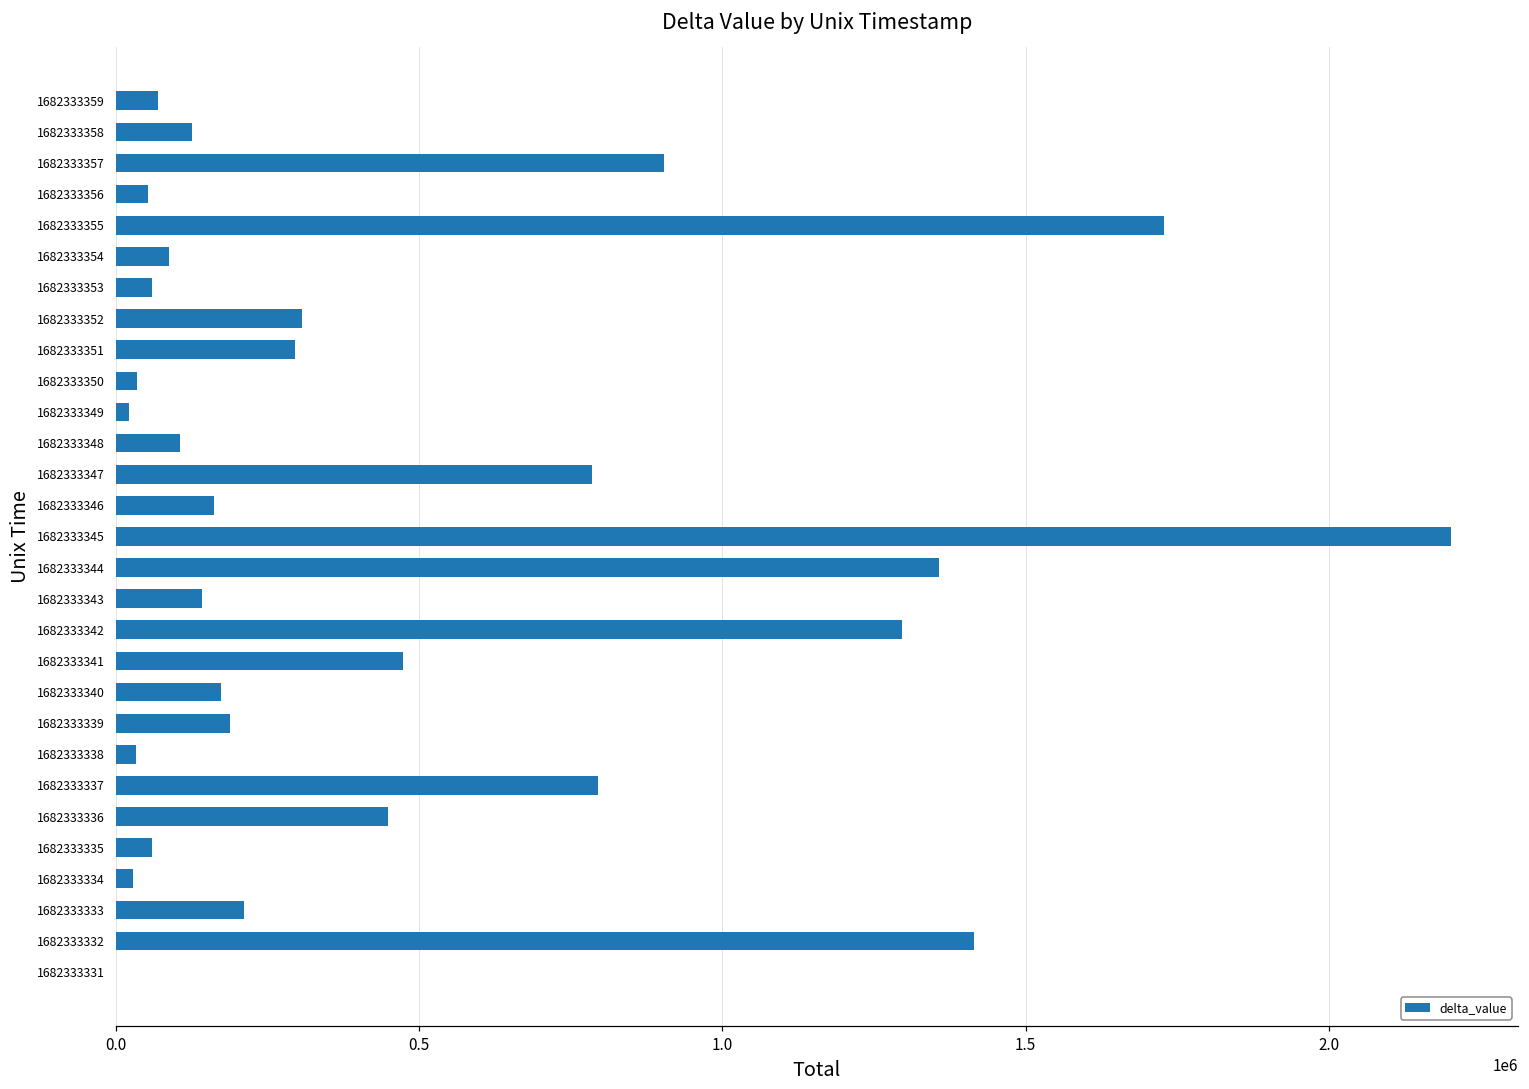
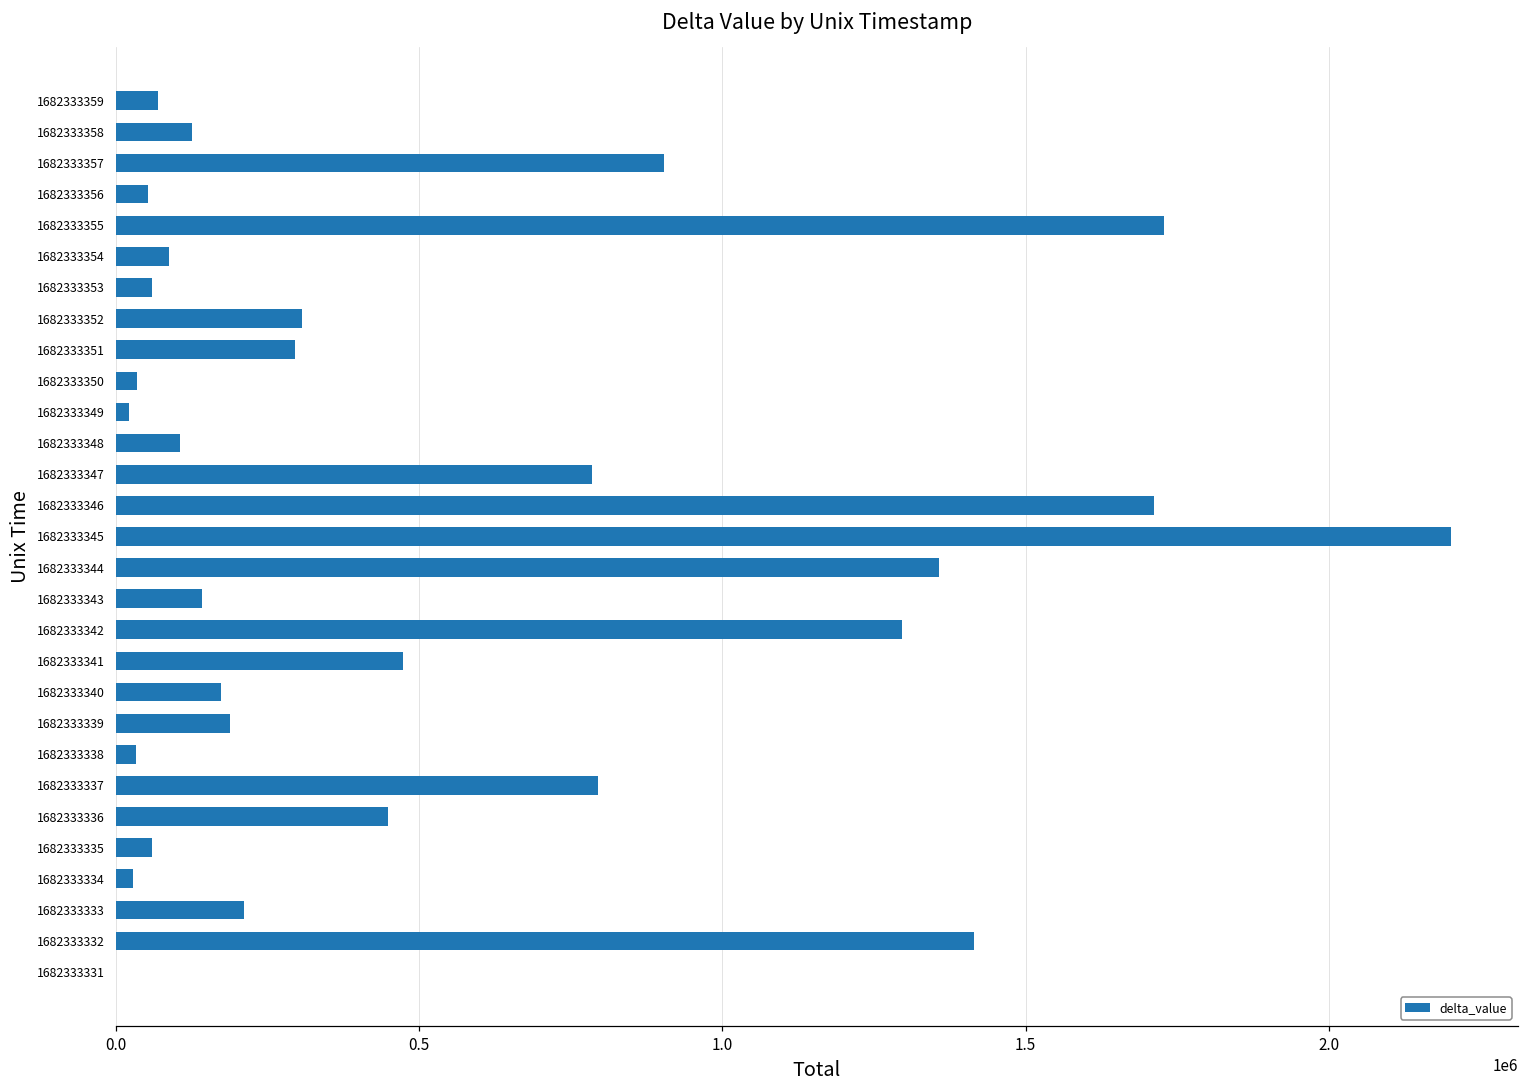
  {
    "1682333359": 70000,
    "1682333358": 130000,
    "1682333357": 900000,
    "1682333356": 50000,
    "1682333355": 1730000,
    "1682333354": 90000,
    "1682333353": 60000,
    "1682333352": 310000,
    "1682333351": 300000,
    "1682333350": 30000,
    "1682333349": 20000,
    "1682333348": 110000,
    "1682333347": 780000,
-   "1682333346": 160000,
+   "1682333346": 1710000,
    "1682333345": 2200000,
    "1682333344": 1360000,
    "1682333343": 140000,
    "1682333342": 1300000,
    "1682333341": 470000,
    "1682333340": 170000,
    "1682333339": 190000,
    "1682333338": 30000,
    "1682333337": 800000,
    "1682333336": 450000,
    "1682333335": 60000,
    "1682333334": 30000,
    "1682333333": 210000,
    "1682333332": 1420000
  }
